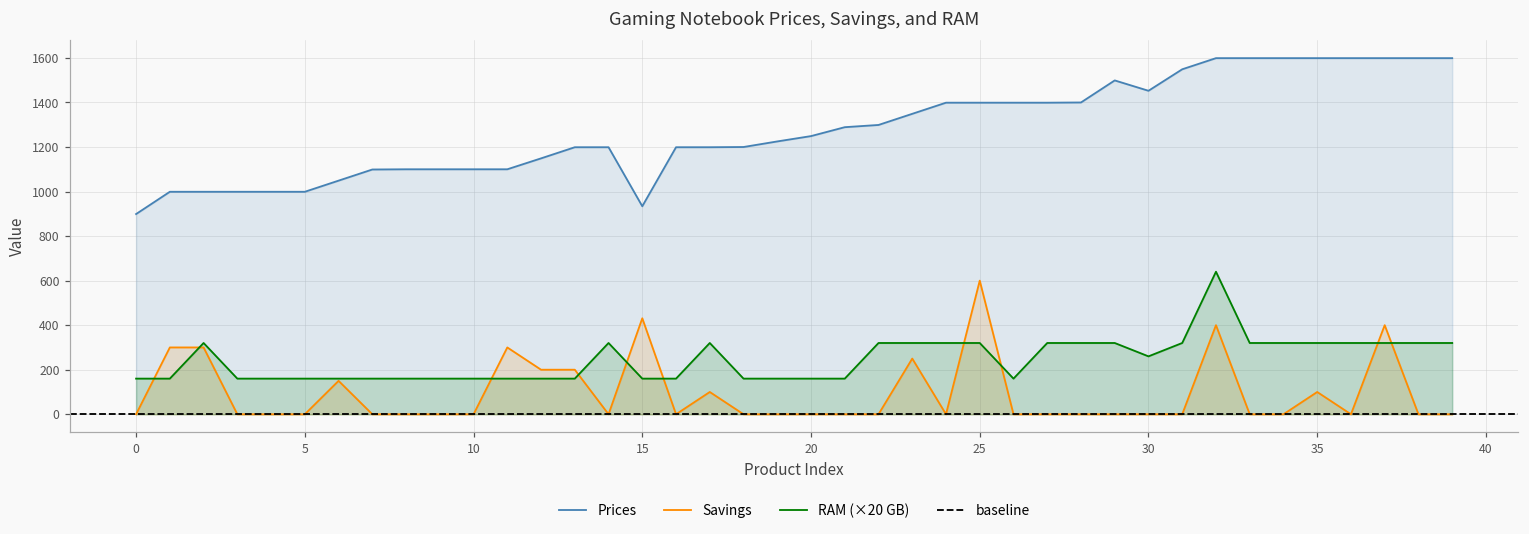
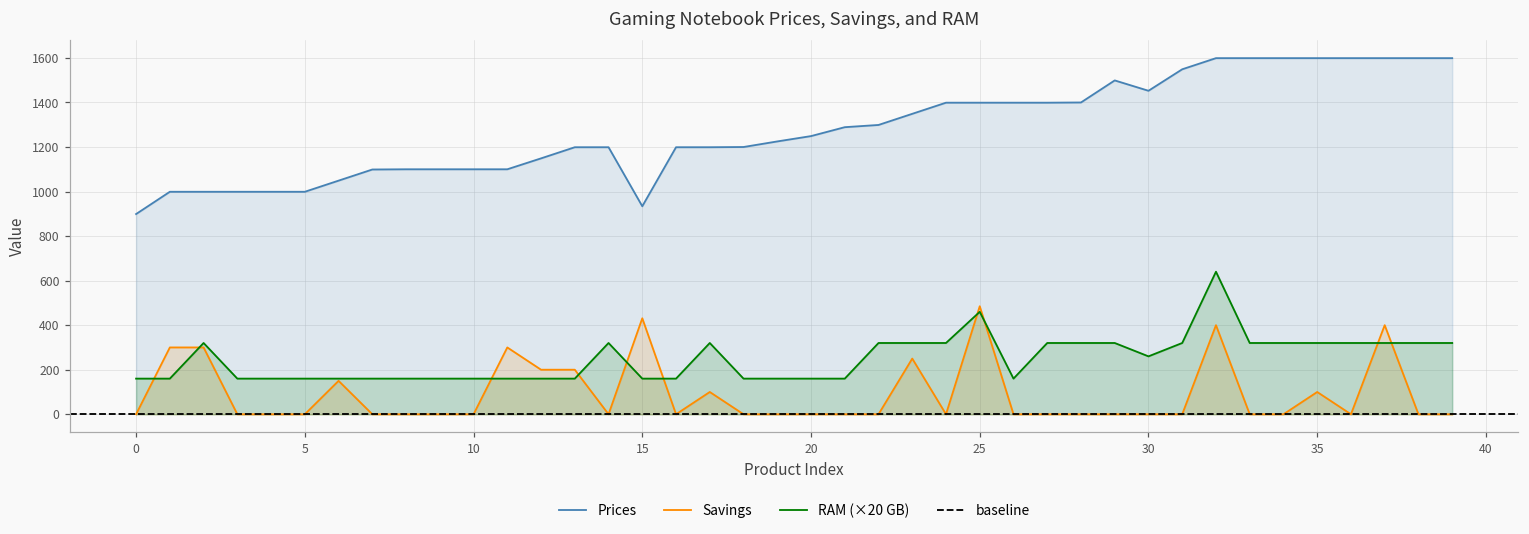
  {
    "Prices": {
      "0": 900,
      "5": 1000,
      "10": 1100,
      "15": 930,
      "20": 1250,
      "25": 1400,
      "30": 1450,
      "35": 1600
    },
    "Savings": {
      "0": 0,
      "5": 0,
      "10": 0,
      "15": 430,
      "20": 0,
-     "25": 600,
+     "25": 490,
      "30": 0,
      "35": 100
    },
    "RAM (×20 GB)": {
      "0": 160,
      "5": 160,
      "10": 160,
      "15": 160,
      "20": 160,
-     "25": 320,
+     "25": 460,
      "30": 260,
      "35": 320
    }
  }
